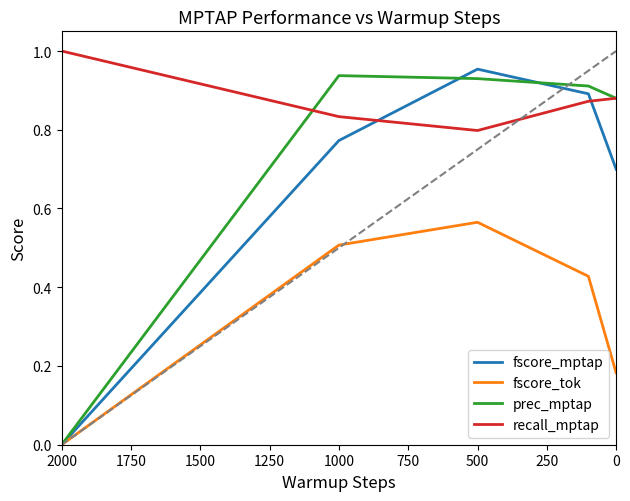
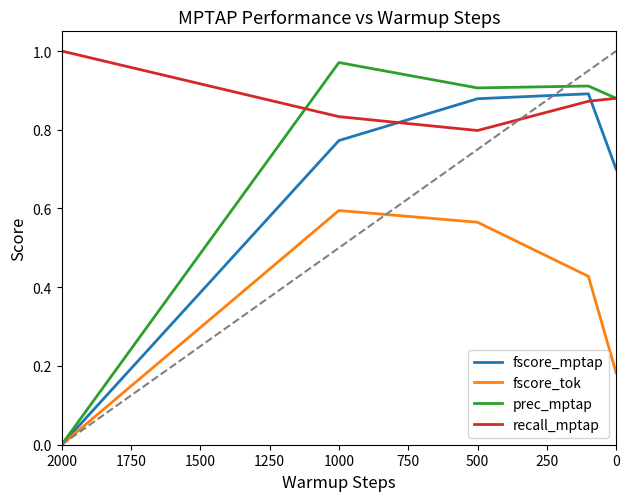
  {
    "fscore_mptap": {
      "1000": 0.77,
-     "500": 0.95,
+     "500": 0.88,
      "0": 0.70
    },
    "fscore_tok": {
-     "1000": 0.51,
+     "1000": 0.59,
      "500": 0.57,
      "0": 0.18
    },
    "prec_mptap": {
-     "1000": 0.94,
-     "500": 0.93
+     "1000": 0.97,
+     "500": 0.91
    },
    "recall_mptap": {
      "2000": 1.00,
      "1000": 0.83,
      "500": 0.80
    }
  }
